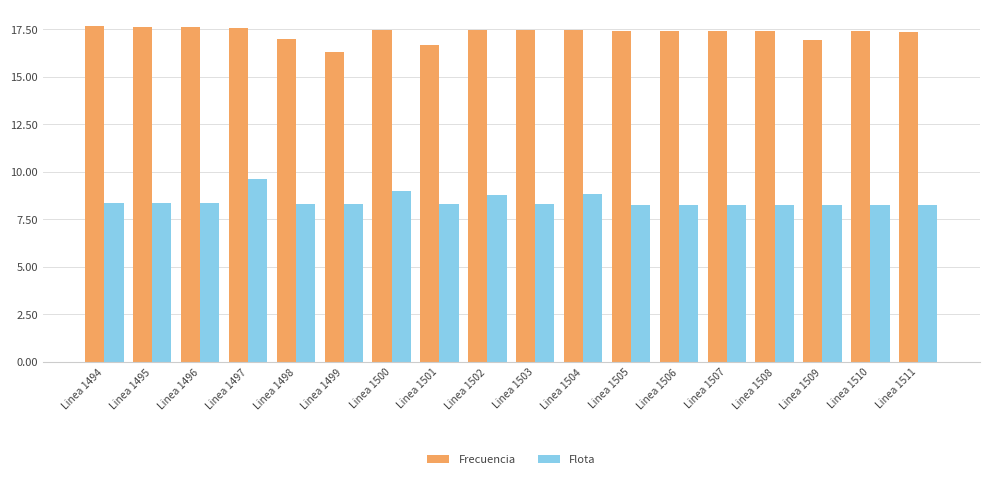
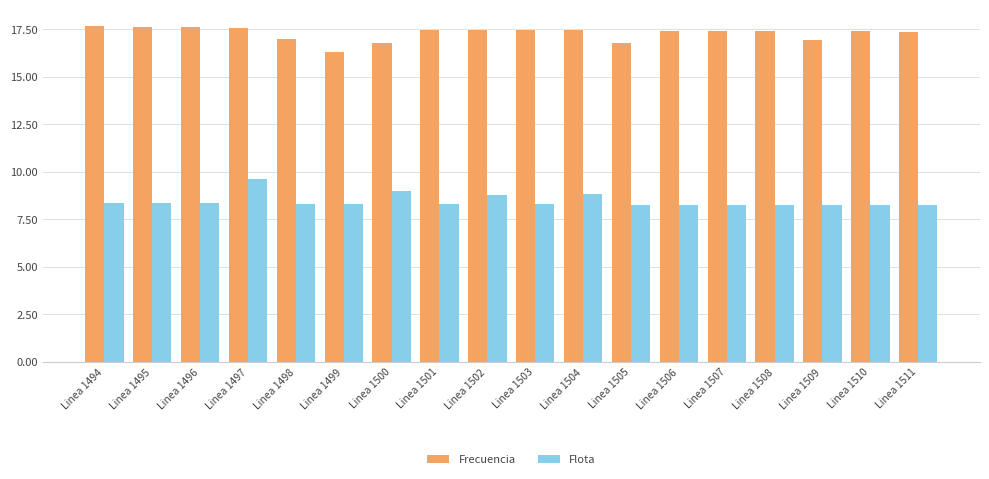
  {
    "Frecuencia": {
      "Linea 1494": 17.6,
      "Linea 1495": 17.6,
      "Linea 1496": 17.6,
      "Linea 1497": 17.6,
      "Linea 1498": 17.0,
      "Linea 1499": 16.3,
-     "Linea 1500": 17.5,
-     "Linea 1501": 16.7,
+     "Linea 1500": 16.8,
+     "Linea 1501": 17.4,
      "Linea 1502": 17.4,
      "Linea 1503": 17.4,
      "Linea 1504": 17.4,
-     "Linea 1505": 17.4,
+     "Linea 1505": 16.8,
      "Linea 1506": 17.4,
      "Linea 1507": 17.4,
      "Linea 1508": 17.4,
      "Linea 1509": 16.9,
      "Linea 1510": 17.4,
      "Linea 1511": 17.4
    },
    "Flota": {
      "Linea 1494": 8.4,
      "Linea 1495": 8.4,
      "Linea 1496": 8.4,
      "Linea 1497": 9.6,
      "Linea 1498": 8.3,
      "Linea 1499": 8.3,
      "Linea 1500": 9.0,
      "Linea 1501": 8.3,
      "Linea 1502": 8.8,
      "Linea 1503": 8.3,
      "Linea 1504": 8.8,
      "Linea 1505": 8.3,
      "Linea 1506": 8.3,
      "Linea 1507": 8.3,
      "Linea 1508": 8.3,
      "Linea 1509": 8.3,
      "Linea 1510": 8.3,
      "Linea 1511": 8.3
    }
  }
